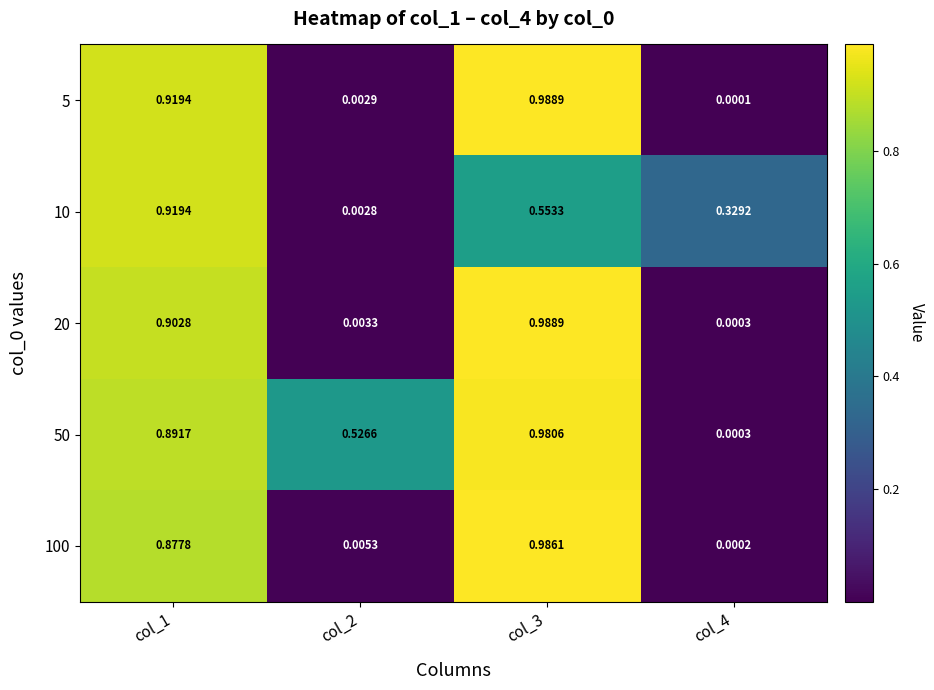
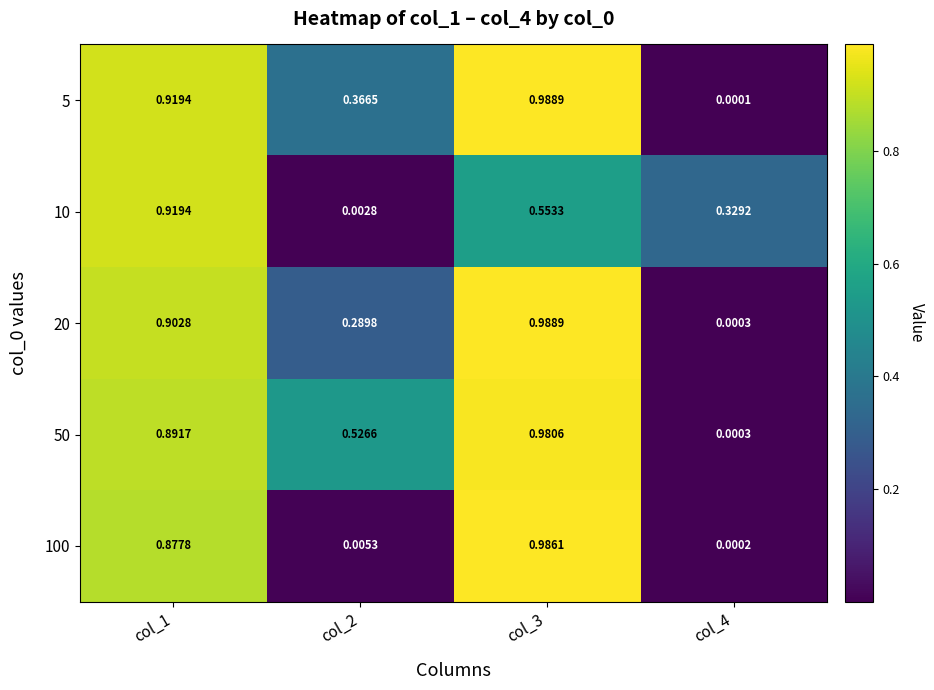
  {
    "5": {
      "col_1": 0.9194,
-     "col_2": 0.0029,
+     "col_2": 0.3665,
      "col_3": 0.9889,
      "col_4": 0.0001
    },
    "10": {
      "col_1": 0.9194,
      "col_2": 0.0028,
      "col_3": 0.5533,
      "col_4": 0.3292
    },
    "20": {
      "col_1": 0.9028,
-     "col_2": 0.0033,
+     "col_2": 0.2898,
      "col_3": 0.9889,
      "col_4": 0.0003
    },
    "50": {
      "col_1": 0.8917,
      "col_2": 0.5266,
      "col_3": 0.9806,
      "col_4": 0.0003
    },
    "100": {
      "col_1": 0.8778,
      "col_2": 0.0053,
      "col_3": 0.9861,
      "col_4": 0.0002
    }
  }
